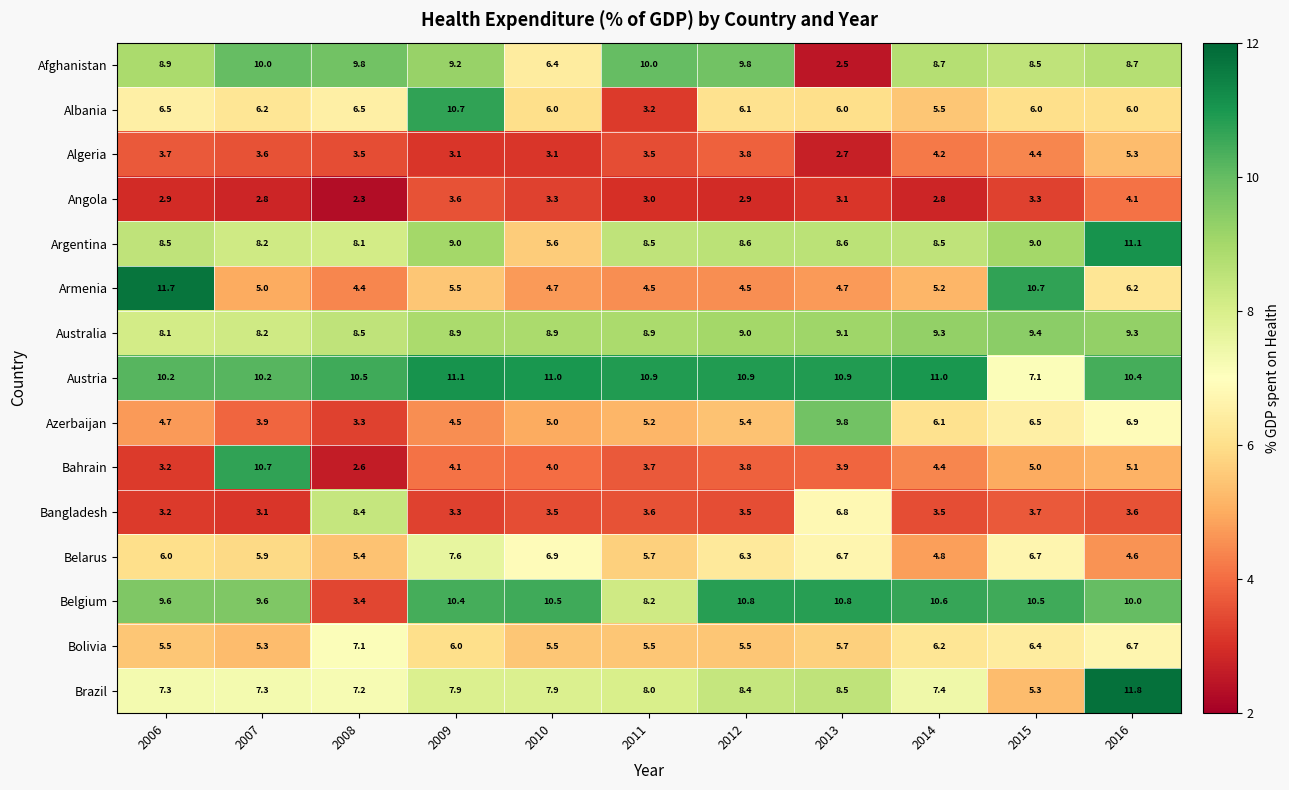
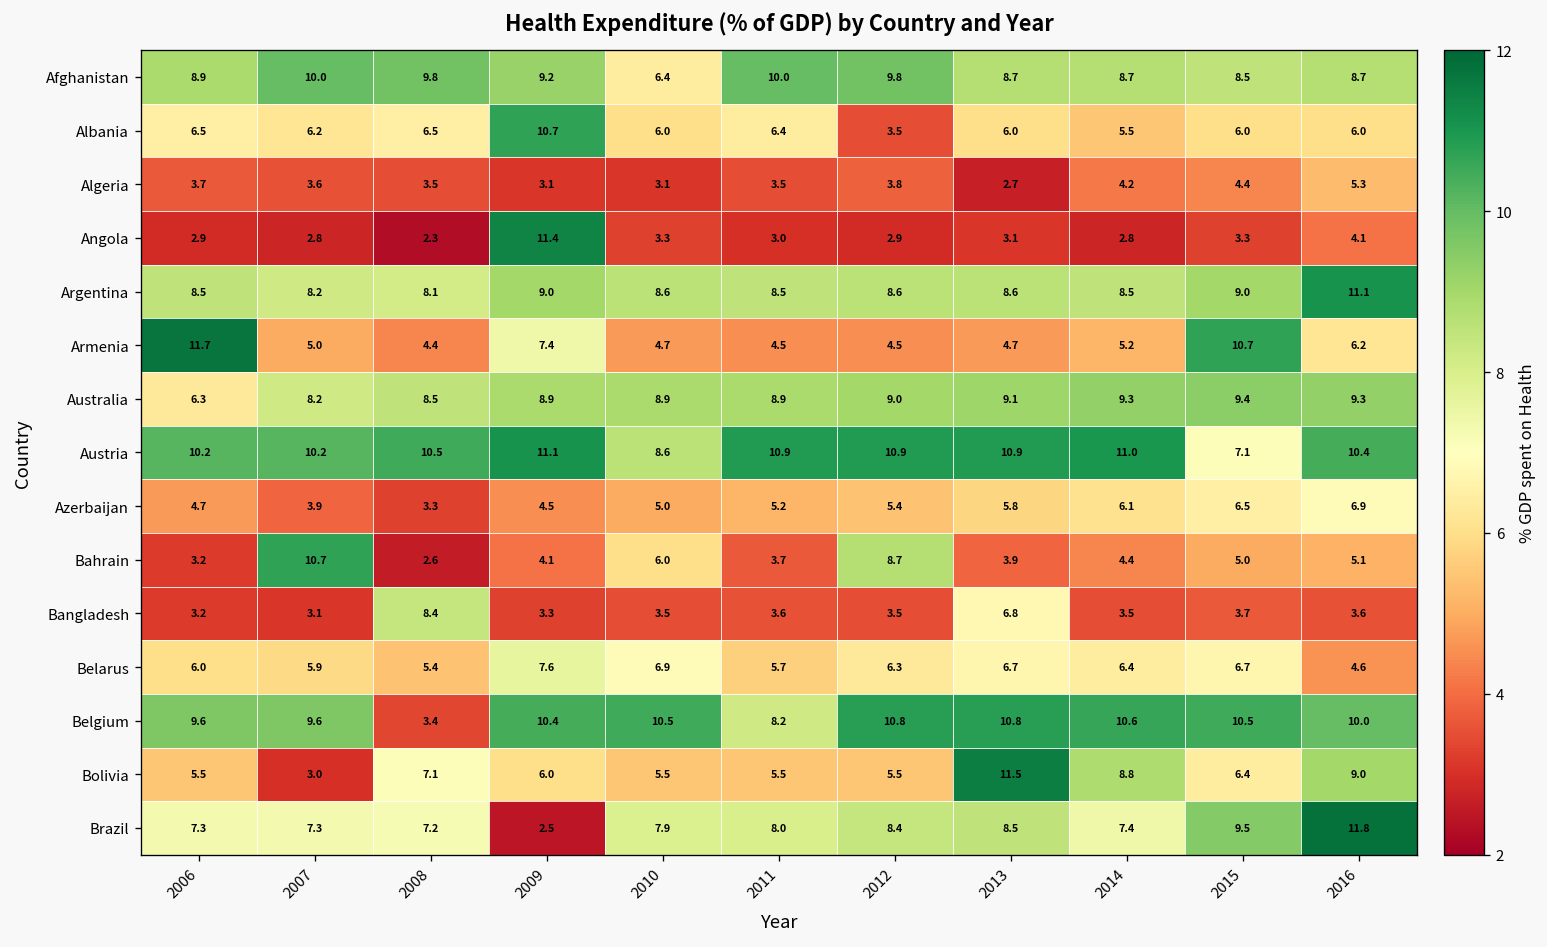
  {
    "Afghanistan": {
      "2006": 8.9,
      "2007": 10.0,
      "2008": 9.8,
      "2009": 9.2,
      "2010": 6.4,
      "2011": 10.0,
      "2012": 9.8,
-     "2013": 2.5,
+     "2013": 8.7,
      "2014": 8.7,
      "2015": 8.5,
      "2016": 8.7
    },
    "Albania": {
      "2006": 6.5,
      "2007": 6.2,
      "2008": 6.5,
      "2009": 10.7,
      "2010": 6.0,
-     "2011": 3.2,
-     "2012": 6.1,
+     "2011": 6.4,
+     "2012": 3.5,
      "2013": 6.0,
      "2014": 5.5,
      "2015": 6.0,
      "2016": 6.0
    },
    "Algeria": {
      "2006": 3.7,
      "2007": 3.6,
      "2008": 3.5,
      "2009": 3.1,
      "2010": 3.1,
      "2011": 3.5,
      "2012": 3.8,
      "2013": 2.7,
      "2014": 4.2,
      "2015": 4.4,
      "2016": 5.3
    },
    "Angola": {
      "2006": 2.9,
      "2007": 2.8,
      "2008": 2.3,
-     "2009": 3.6,
+     "2009": 11.4,
      "2010": 3.3,
      "2011": 3.0,
      "2012": 2.9,
      "2013": 3.1,
      "2014": 2.8,
      "2015": 3.3,
      "2016": 4.1
    },
    "Argentina": {
      "2006": 8.5,
      "2007": 8.2,
      "2008": 8.1,
      "2009": 9.0,
-     "2010": 5.6,
+     "2010": 8.6,
      "2011": 8.5,
      "2012": 8.6,
      "2013": 8.6,
      "2014": 8.5,
      "2015": 9.0,
      "2016": 11.1
    },
    "Armenia": {
      "2006": 11.7,
      "2007": 5.0,
      "2008": 4.4,
-     "2009": 5.5,
+     "2009": 7.4,
      "2010": 4.7,
      "2011": 4.5,
      "2012": 4.5,
      "2013": 4.7,
      "2014": 5.2,
      "2015": 10.7,
      "2016": 6.2
    },
    "Australia": {
-     "2006": 8.1,
+     "2006": 6.3,
      "2007": 8.2,
      "2008": 8.5,
      "2009": 8.9,
      "2010": 8.9,
      "2011": 8.9,
      "2012": 9.0,
      "2013": 9.1,
      "2014": 9.3,
      "2015": 9.4,
      "2016": 9.3
    },
    "Austria": {
      "2006": 10.2,
      "2007": 10.2,
      "2008": 10.5,
      "2009": 11.1,
-     "2010": 11.0,
+     "2010": 8.6,
      "2011": 10.9,
      "2012": 10.9,
      "2013": 10.9,
      "2014": 11.0,
      "2015": 7.1,
      "2016": 10.4
    },
    "Azerbaijan": {
      "2006": 4.7,
      "2007": 3.9,
      "2008": 3.3,
      "2009": 4.5,
      "2010": 5.0,
      "2011": 5.2,
      "2012": 5.4,
-     "2013": 9.8,
+     "2013": 5.8,
      "2014": 6.1,
      "2015": 6.5,
      "2016": 6.9
    },
    "Bahrain": {
      "2006": 3.2,
      "2007": 10.7,
      "2008": 2.6,
      "2009": 4.1,
-     "2010": 4.0,
+     "2010": 6.0,
      "2011": 3.7,
-     "2012": 3.8,
+     "2012": 8.7,
      "2013": 3.9,
      "2014": 4.4,
      "2015": 5.0,
      "2016": 5.1
    },
    "Bangladesh": {
      "2006": 3.2,
      "2007": 3.1,
      "2008": 8.4,
      "2009": 3.3,
      "2010": 3.5,
      "2011": 3.6,
      "2012": 3.5,
      "2013": 6.8,
      "2014": 3.5,
      "2015": 3.7,
      "2016": 3.6
    },
    "Belarus": {
      "2006": 6.0,
      "2007": 5.9,
      "2008": 5.4,
      "2009": 7.6,
      "2010": 6.9,
      "2011": 5.7,
      "2012": 6.3,
      "2013": 6.7,
-     "2014": 4.8,
+     "2014": 6.4,
      "2015": 6.7,
      "2016": 4.6
    },
    "Belgium": {
      "2006": 9.6,
      "2007": 9.6,
      "2008": 3.4,
      "2009": 10.4,
      "2010": 10.5,
      "2011": 8.2,
      "2012": 10.8,
      "2013": 10.8,
      "2014": 10.6,
      "2015": 10.5,
      "2016": 10.0
    },
    "Bolivia": {
      "2006": 5.5,
-     "2007": 5.3,
+     "2007": 3.0,
      "2008": 7.1,
      "2009": 6.0,
      "2010": 5.5,
      "2011": 5.5,
      "2012": 5.5,
-     "2013": 5.7,
-     "2014": 6.2,
+     "2013": 11.5,
+     "2014": 8.8,
      "2015": 6.4,
-     "2016": 6.7
+     "2016": 9.0
    },
    "Brazil": {
      "2006": 7.3,
      "2007": 7.3,
      "2008": 7.2,
-     "2009": 7.9,
+     "2009": 2.5,
      "2010": 7.9,
      "2011": 8.0,
      "2012": 8.4,
      "2013": 8.5,
      "2014": 7.4,
-     "2015": 5.3,
+     "2015": 9.5,
      "2016": 11.8
    }
  }
